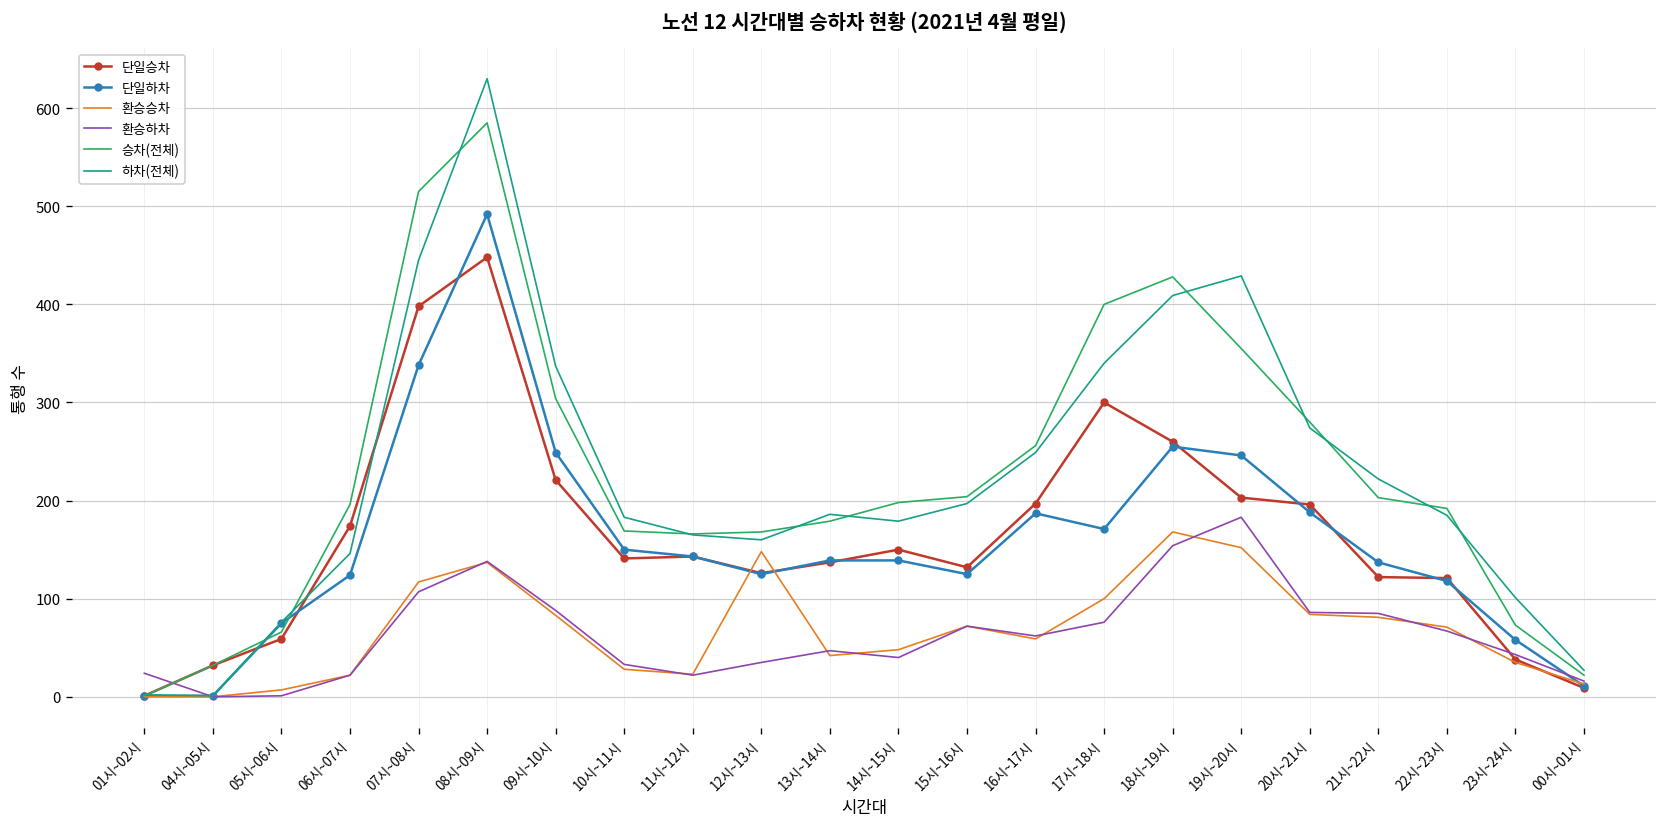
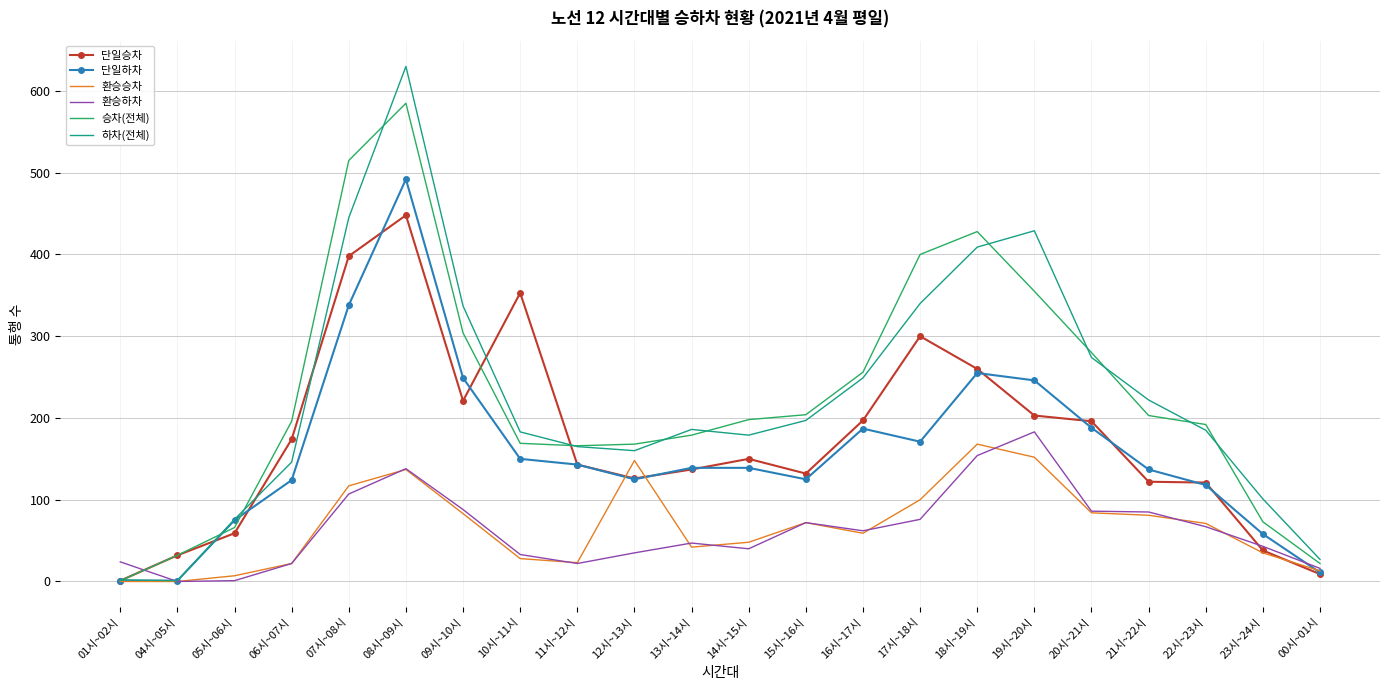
  {
    "단일승차": {
      "05시~06시": 60,
      "06시~07시": 170,
      "07시~08시": 400,
      "08시~09시": 450,
      "09시~10시": 220,
-     "10시~11시": 140,
+     "10시~11시": 350,
      "14시~15시": 150,
      "15시~16시": 130,
      "16시~17시": 200,
      "17시~18시": 300,
      "18시~19시": 260,
      "19시~20시": 200,
      "20시~21시": 200,
      "21시~22시": 120
    },
    "단일하차": {
      "06시~07시": 120,
      "07시~08시": 340,
      "08시~09시": 490,
      "09시~10시": 250,
      "10시~11시": 150,
      "14시~15시": 140,
      "15시~16시": 130,
      "16시~17시": 190,
      "17시~18시": 170,
      "18시~19시": 260,
      "19시~20시": 250,
      "20시~21시": 190,
      "21시~22시": 140,
      "23시~24시": 60
    },
    "환승승차": {
      "05시~06시": 10,
      "07시~08시": 120,
      "09시~10시": 80,
      "10시~11시": 30,
      "12시~13시": 150,
      "13시~14시": 40,
      "14시~15시": 50,
      "17시~18시": 100,
      "18시~19시": 170,
      "19시~20시": 150,
      "21시~22시": 80,
      "22시~23시": 70
    },
    "환승하차": {
      "01시~02시": 20,
      "05시~06시": 0,
      "07시~08시": 110,
      "09시~10시": 90,
      "10시~11시": 30,
      "12시~13시": 40,
      "13시~14시": 50,
      "14시~15시": 40,
      "17시~18시": 80,
      "18시~19시": 150,
      "19시~20시": 180,
      "21시~22시": 90,
      "22시~23시": 70,
      "23시~24시": 40
    }
  }
